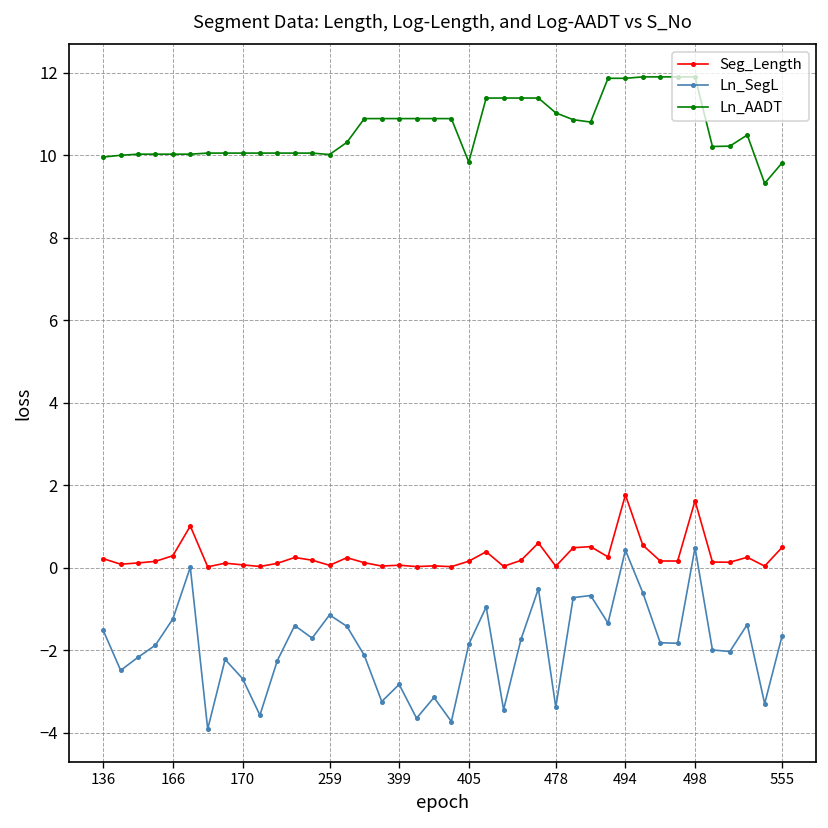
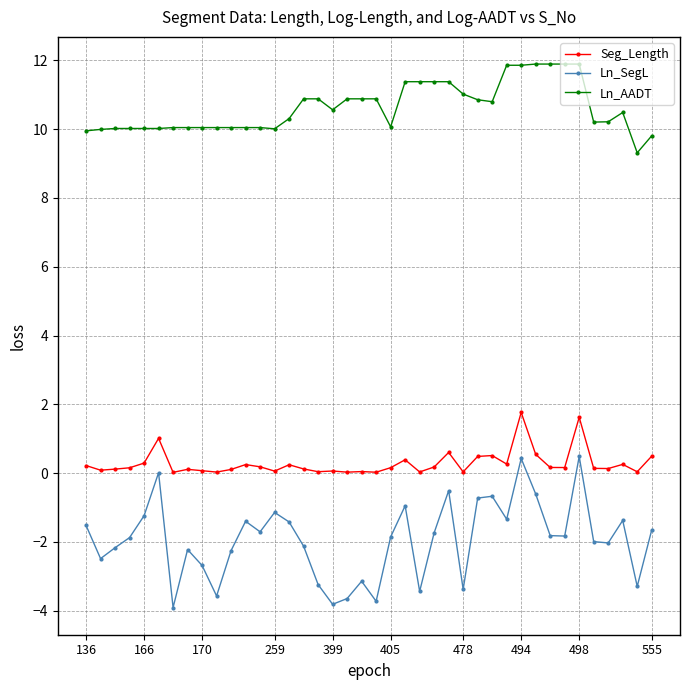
  {
    "Seg_Length": {
      "136": 0.2,
      "166": 0.3,
      "170": 0.1,
      "259": 0.1,
      "399": 0.1,
      "405": 0.2,
      "478": 0.0,
      "494": 1.8,
      "498": 1.6,
      "555": 0.5
    },
    "Ln_SegL": {
      "136": -1.5,
      "166": -1.2,
      "170": -2.7,
      "259": -1.1,
-     "399": -2.8,
+     "399": -3.8,
      "405": -1.9,
      "478": -3.4,
      "494": 0.4,
      "498": 0.5,
      "555": -1.7
    },
    "Ln_AADT": {
      "136": 10.0,
      "166": 10.0,
      "170": 10.0,
      "259": 10.0,
-     "399": 10.9,
-     "405": 9.8,
+     "399": 10.6,
+     "405": 10.1,
      "478": 11.0,
      "494": 11.9,
      "555": 9.8
    }
  }
